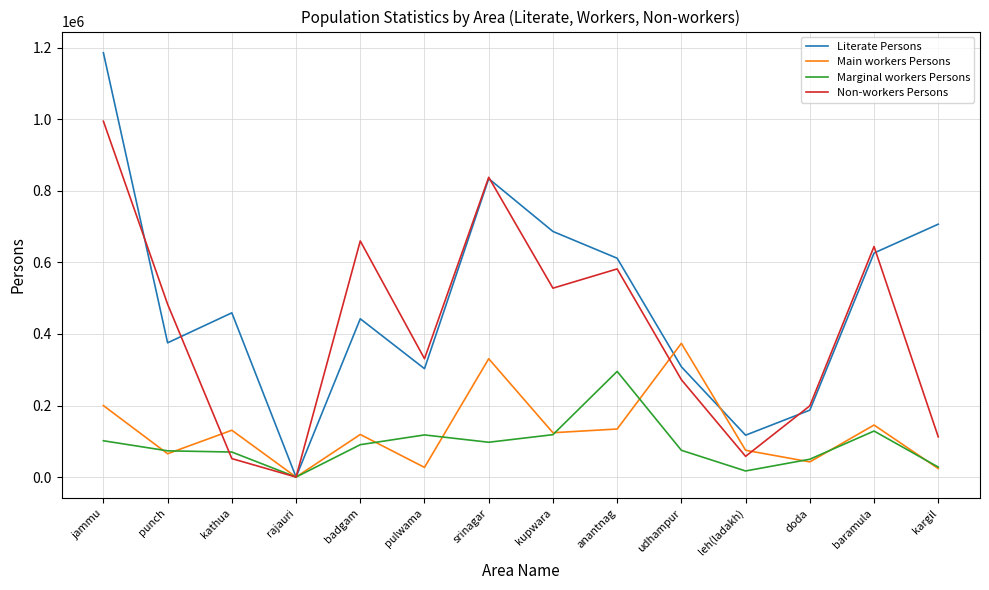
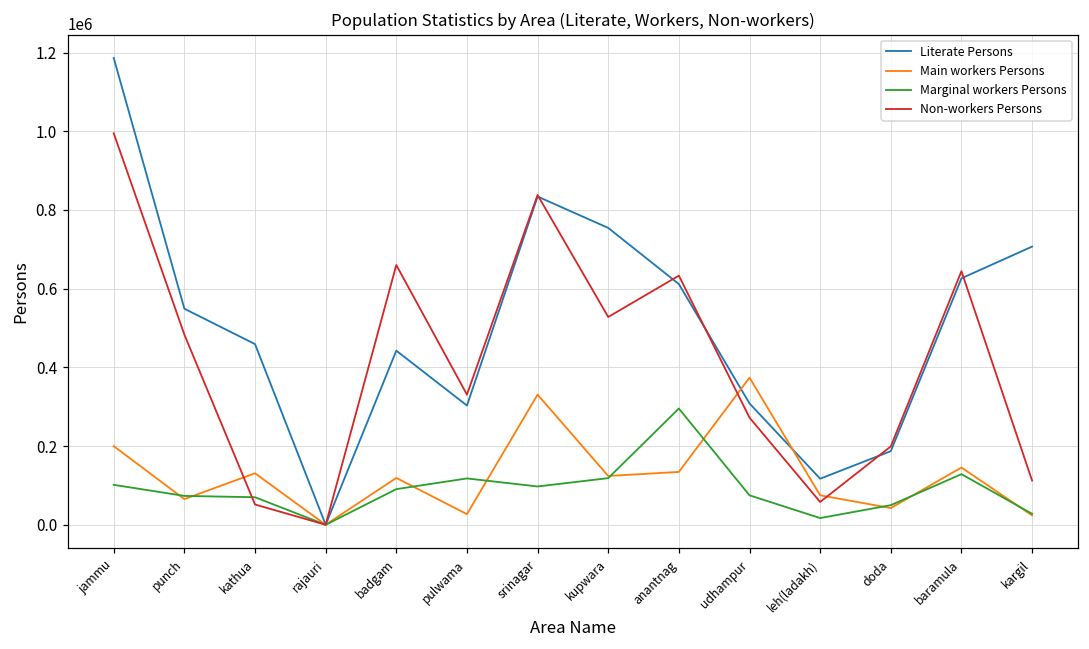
  {
    "Literate Persons": {
      "jammu": 1190000,
-     "punch": 380000,
+     "punch": 550000,
      "kathua": 460000,
      "badgam": 440000,
      "pulwama": 300000,
-     "kupwara": 690000,
+     "kupwara": 750000,
      "anantnag": 610000,
      "udhampur": 310000,
      "leh(ladakh)": 120000,
      "doda": 190000,
      "baramula": 630000,
      "kargil": 710000
    },
    "Main workers Persons": {
      "jammu": 200000,
      "punch": 70000,
      "kathua": 130000,
      "badgam": 120000,
      "pulwama": 30000,
      "srinagar": 330000,
      "anantnag": 130000,
      "udhampur": 370000,
      "leh(ladakh)": 70000,
      "doda": 40000,
      "baramula": 150000
    },
    "Marginal workers Persons": {
      "jammu": 100000,
      "punch": 70000,
      "kathua": 70000,
      "badgam": 90000,
      "pulwama": 120000,
      "srinagar": 100000,
      "anantnag": 300000,
      "udhampur": 70000,
      "leh(ladakh)": 20000,
      "doda": 50000,
      "baramula": 130000
    },
    "Non-workers Persons": {
      "jammu": 990000,
      "punch": 480000,
      "kathua": 50000,
      "badgam": 660000,
      "pulwama": 330000,
      "kupwara": 530000,
-     "anantnag": 580000,
+     "anantnag": 630000,
      "udhampur": 270000,
      "leh(ladakh)": 60000,
      "doda": 200000,
      "baramula": 640000,
      "kargil": 110000
    }
  }
